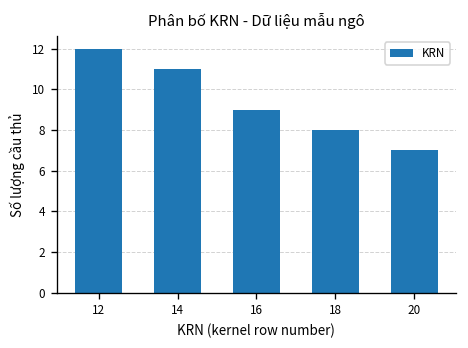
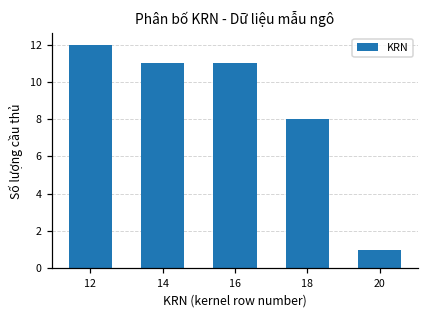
  {
    "12": 12,
    "14": 11,
-   "16": 9,
+   "16": 11,
    "18": 8,
-   "20": 7
+   "20": 1
  }
